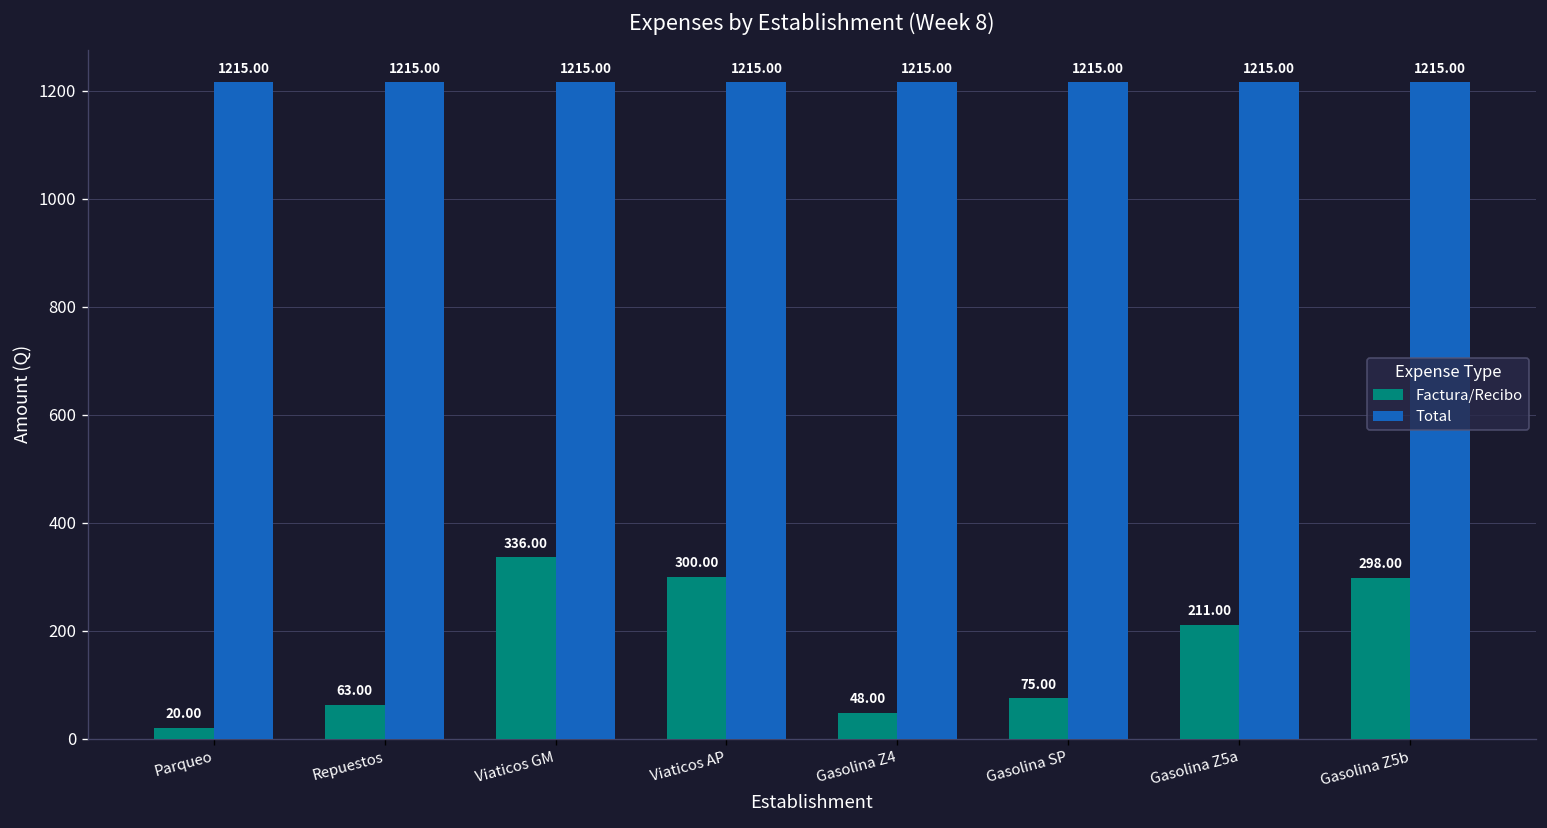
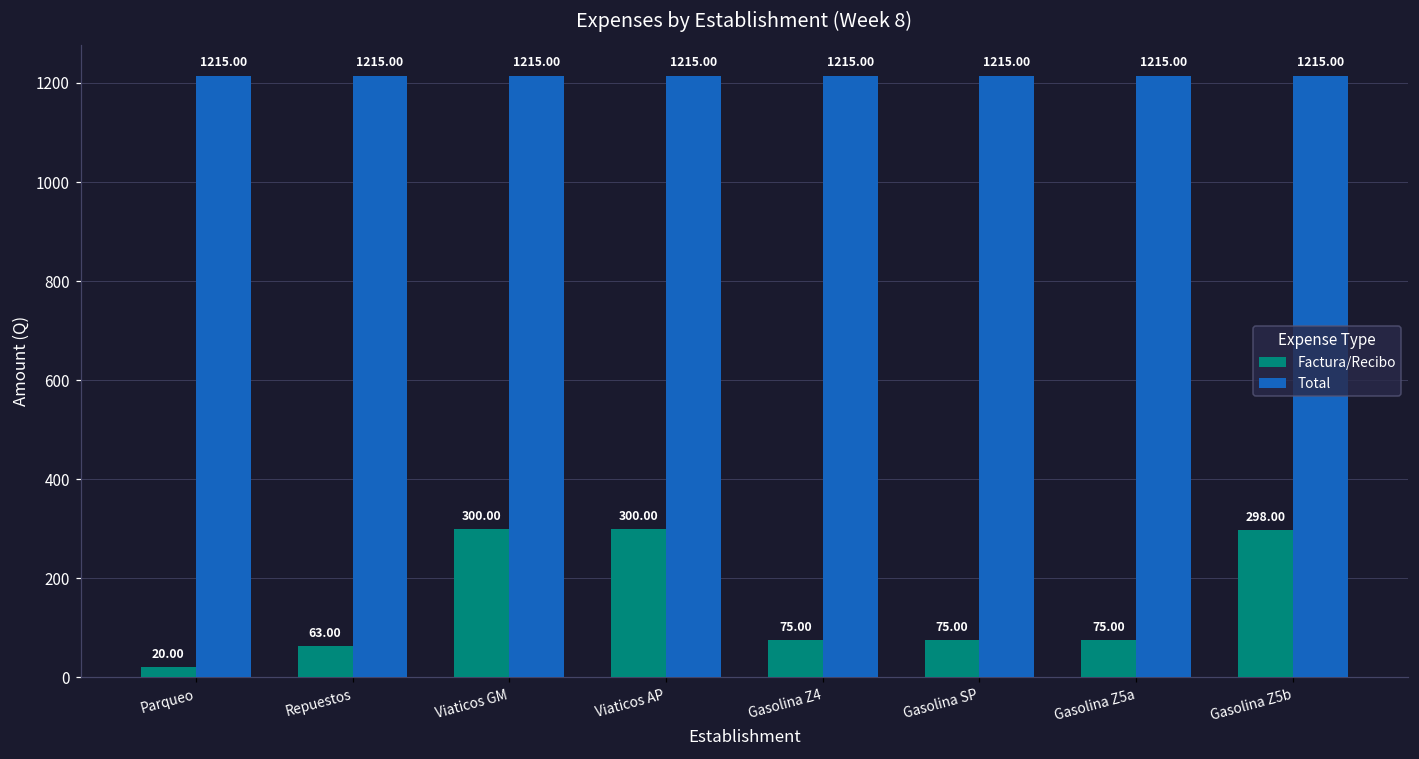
  {
    "Factura/Recibo": {
      "Parqueo": 20.00,
      "Repuestos": 63.00,
-     "Viaticos GM": 336.00,
+     "Viaticos GM": 300.00,
      "Viaticos AP": 300.00,
-     "Gasolina Z4": 48.00,
+     "Gasolina Z4": 75.00,
      "Gasolina SP": 75.00,
-     "Gasolina Z5a": 211.00,
+     "Gasolina Z5a": 75.00,
      "Gasolina Z5b": 298.00
    },
    "Total": {
      "Parqueo": 1215.00,
      "Repuestos": 1215.00,
      "Viaticos GM": 1215.00,
      "Viaticos AP": 1215.00,
      "Gasolina Z4": 1215.00,
      "Gasolina SP": 1215.00,
      "Gasolina Z5a": 1215.00,
      "Gasolina Z5b": 1215.00
    }
  }
